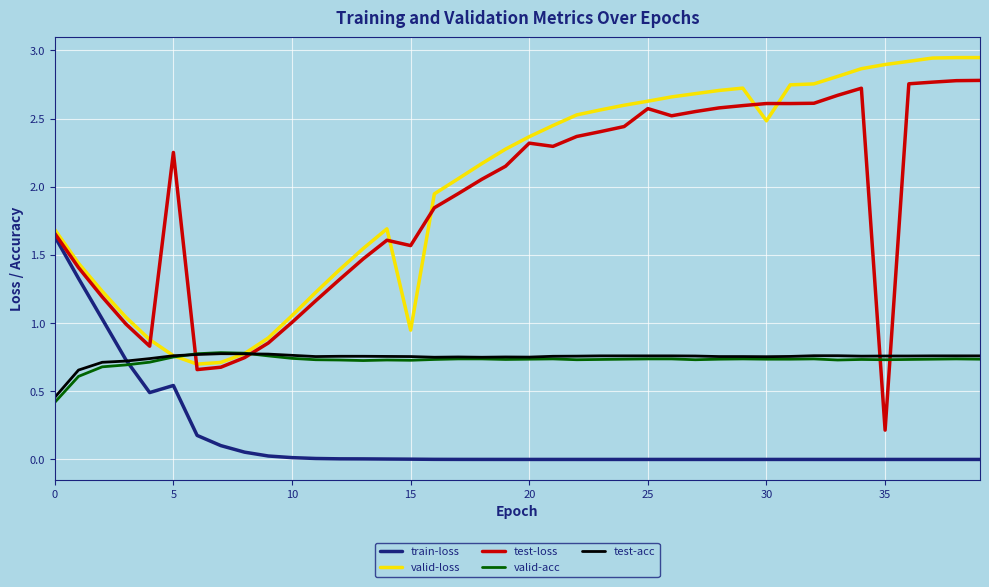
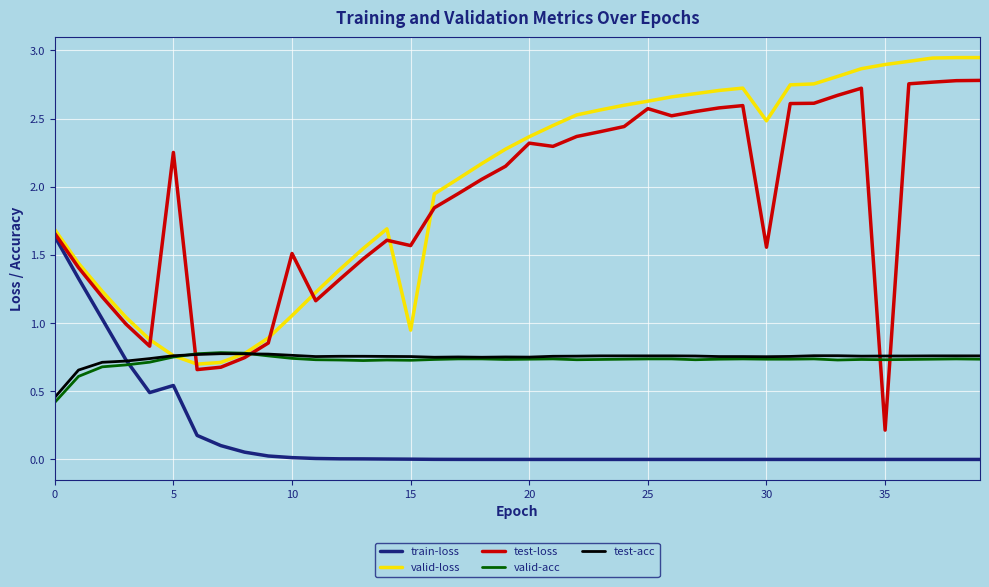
  {
    "train-loss": {
      "0": 1.64,
      "5": 0.54,
      "10": 0.01,
      "15": 0.00,
      "20": 0.00,
      "25": 0.00,
      "30": 0.00,
      "35": 0.00
    },
    "valid-loss": {
      "0": 1.69,
      "10": 1.05,
      "15": 0.95,
      "20": 2.37,
      "25": 2.63,
      "30": 2.48,
      "35": 2.90
    },
    "test-loss": {
      "0": 1.66,
      "5": 2.25,
-     "10": 1.01,
+     "10": 1.51,
      "15": 1.57,
      "20": 2.32,
      "25": 2.57,
-     "30": 2.61,
+     "30": 1.56,
      "35": 0.22
    },
    "valid-acc": {
      "0": 0.42,
      "10": 0.74,
      "15": 0.73,
      "25": 0.74,
      "35": 0.73
    },
    "test-acc": {
      "0": 0.46,
      "10": 0.76,
      "15": 0.75,
      "25": 0.76,
      "35": 0.76
    }
  }
